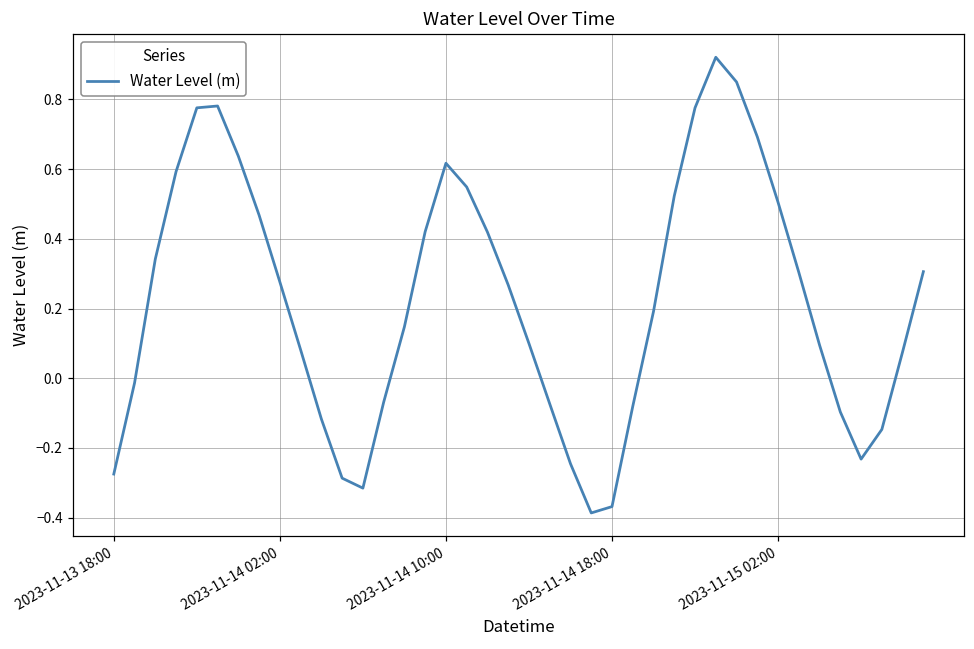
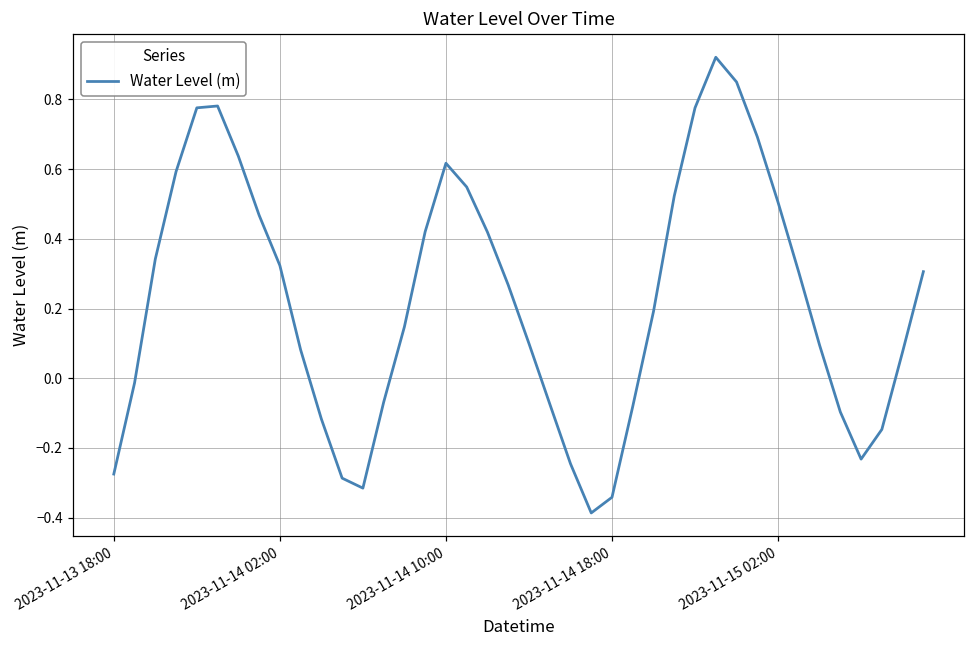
  {
    "2023-11-13 18:00": -0.27,
-   "2023-11-14 02:00": 0.28,
+   "2023-11-14 02:00": 0.32,
    "2023-11-14 10:00": 0.62,
-   "2023-11-14 18:00": -0.37,
+   "2023-11-14 18:00": -0.34,
    "2023-11-15 02:00": 0.50
  }
